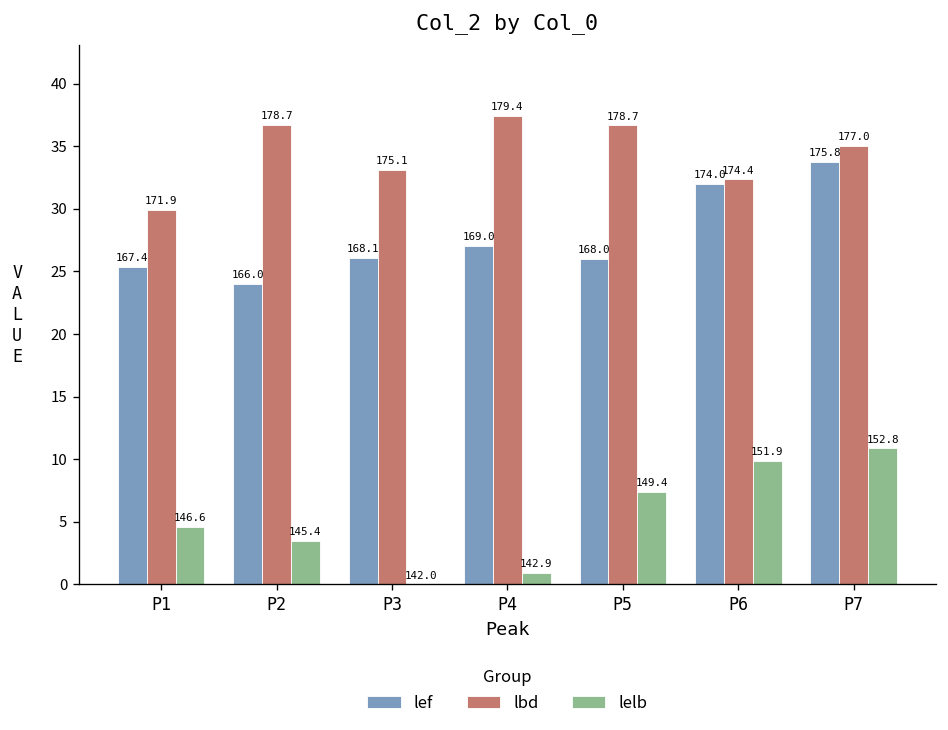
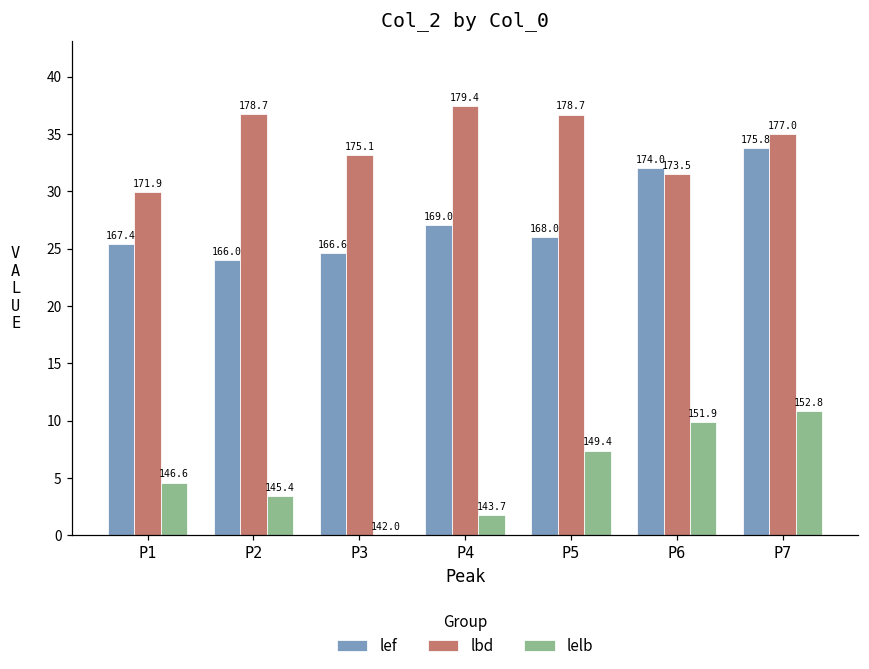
  {
    "lef": {
-     "P3": 168.1
+     "P3": 166.6
    },
    "lbd": {
-     "P6": 174.4
+     "P6": 173.5
    },
    "lelb": {
-     "P4": 142.9
+     "P4": 143.7
    }
  }
